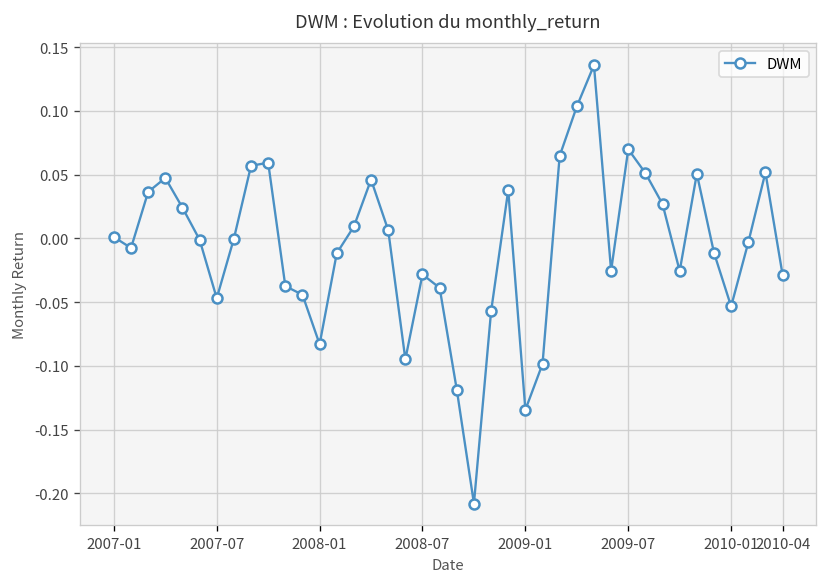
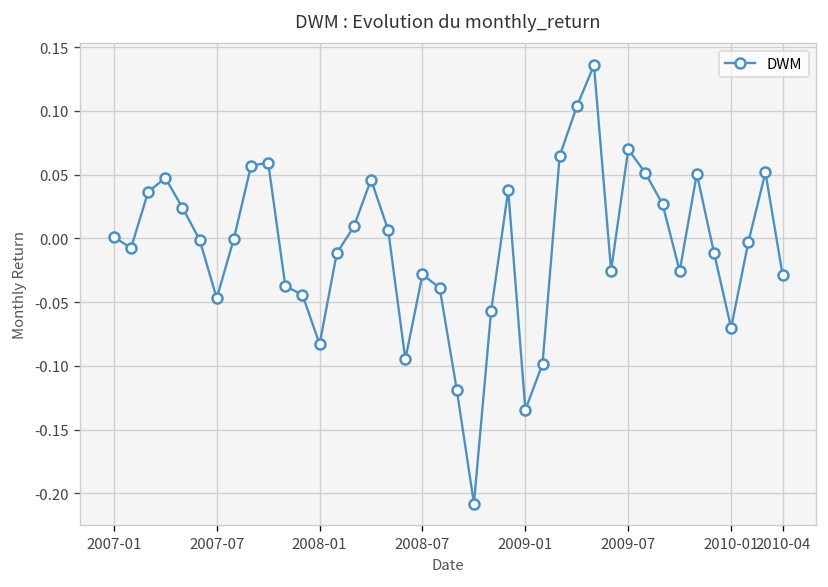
  {
    "2007-01": 0.001,
    "2007-07": -0.047,
    "2008-01": -0.083,
    "2008-07": -0.028,
    "2009-01": -0.134,
    "2009-07": 0.070,
-   "2010-01": -0.053,
+   "2010-01": -0.070,
    "2010-04": -0.028
  }
